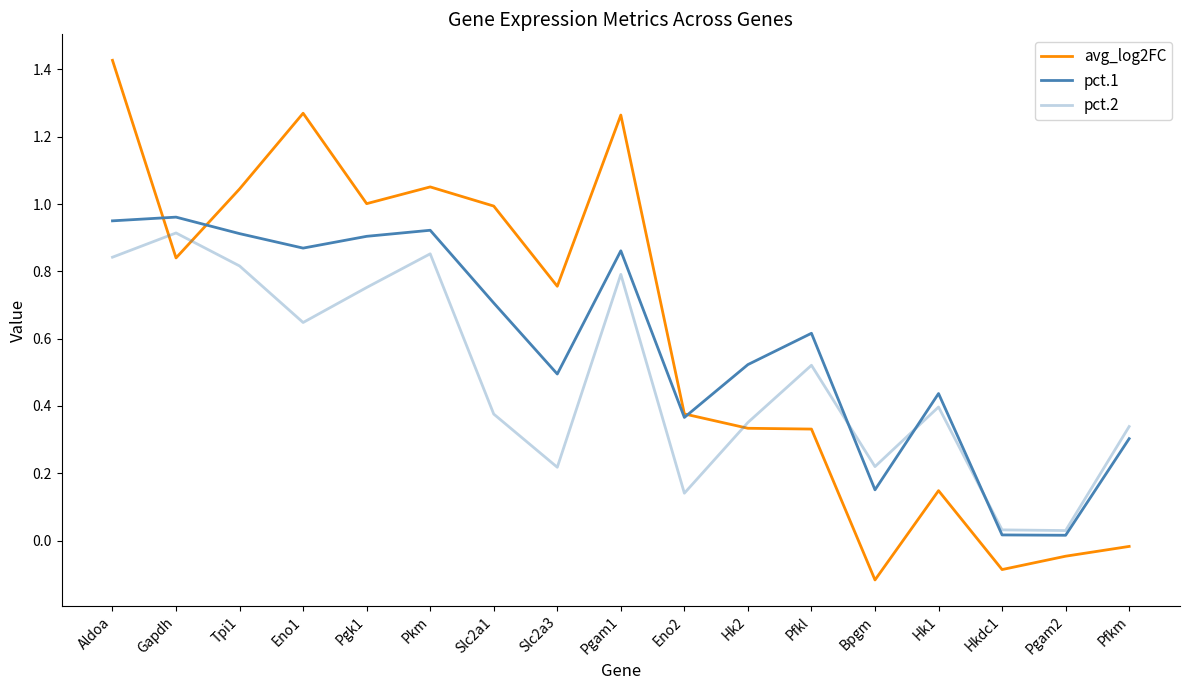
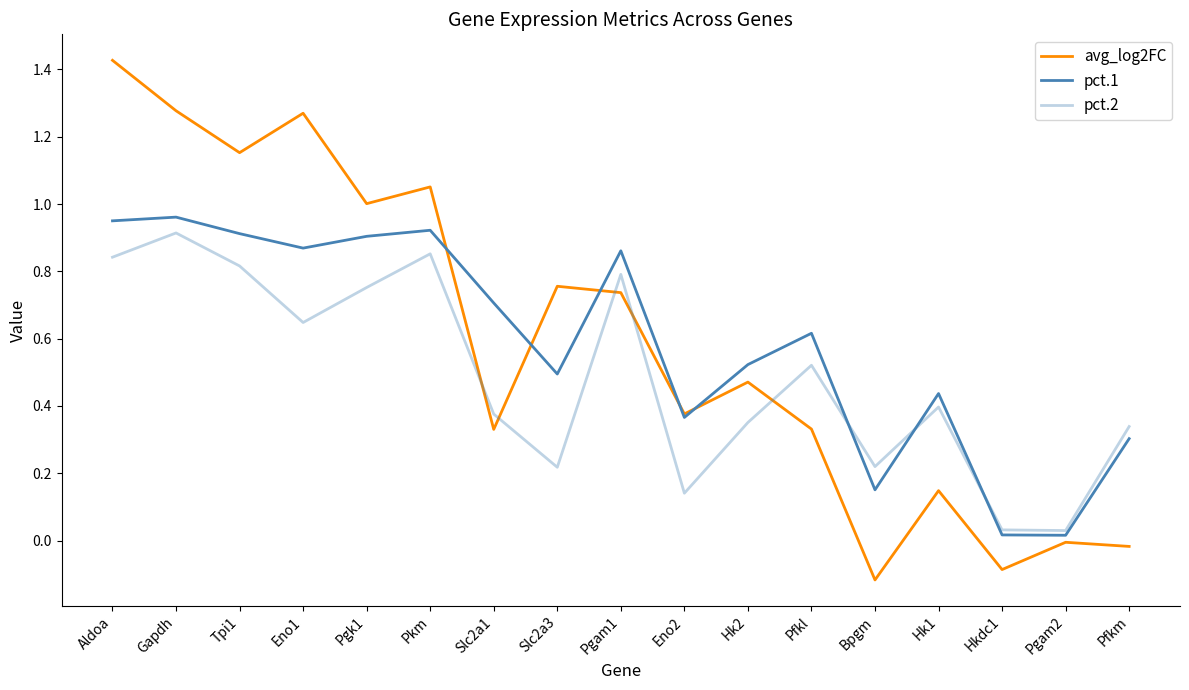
  {
    "avg_log2FC": {
      "Aldoa": 1.43,
-     "Gapdh": 0.84,
-     "Tpi1": 1.04,
+     "Gapdh": 1.28,
+     "Tpi1": 1.15,
      "Eno1": 1.27,
      "Pgk1": 1.00,
      "Pkm": 1.05,
-     "Slc2a1": 0.99,
+     "Slc2a1": 0.33,
      "Slc2a3": 0.76,
-     "Pgam1": 1.26,
+     "Pgam1": 0.74,
      "Eno2": 0.38,
-     "Hk2": 0.33,
+     "Hk2": 0.47,
      "Pfkl": 0.33,
      "Bpgm": -0.12,
      "Hk1": 0.15,
      "Hkdc1": -0.09,
-     "Pgam2": -0.05,
+     "Pgam2": 0.00,
      "Pfkm": -0.02
    }
  }
